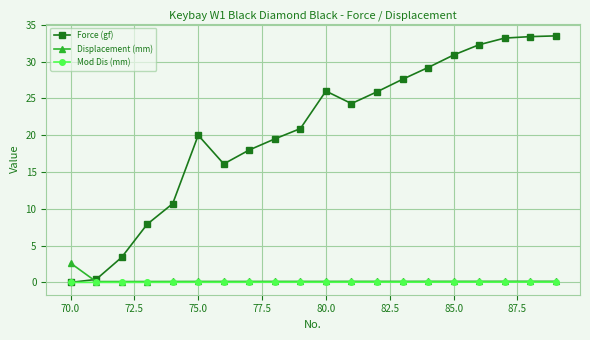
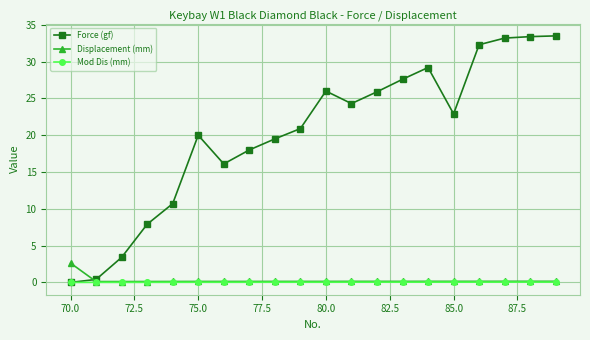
  {
    "Force (gf)": {
      "75.0": 20,
      "80.0": 26,
-     "85.0": 31
+     "85.0": 23
    },
    "Displacement (mm)": {
      "70.0": 3
    }
  }
